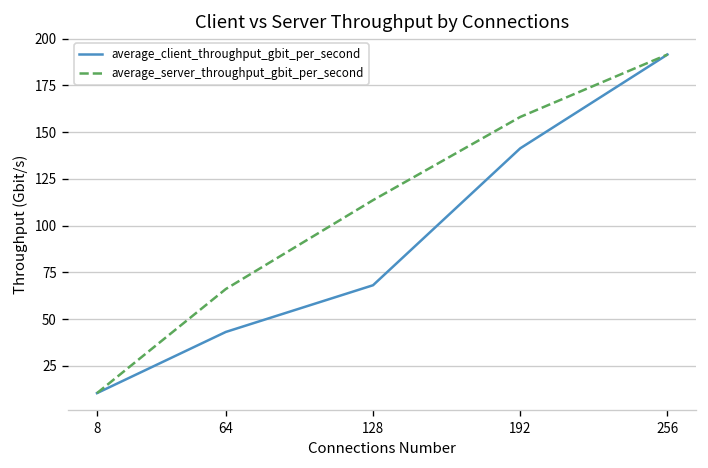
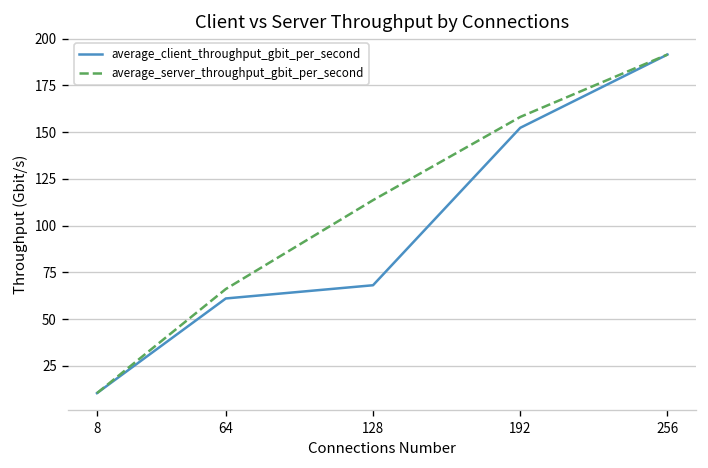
  {
    "average_client_throughput_gbit_per_second": {
-     "64": 43,
+     "64": 61,
      "128": 68,
-     "192": 141
+     "192": 152
    },
    "average_server_throughput_gbit_per_second": {
      "64": 66,
      "128": 114,
      "192": 158
    }
  }
